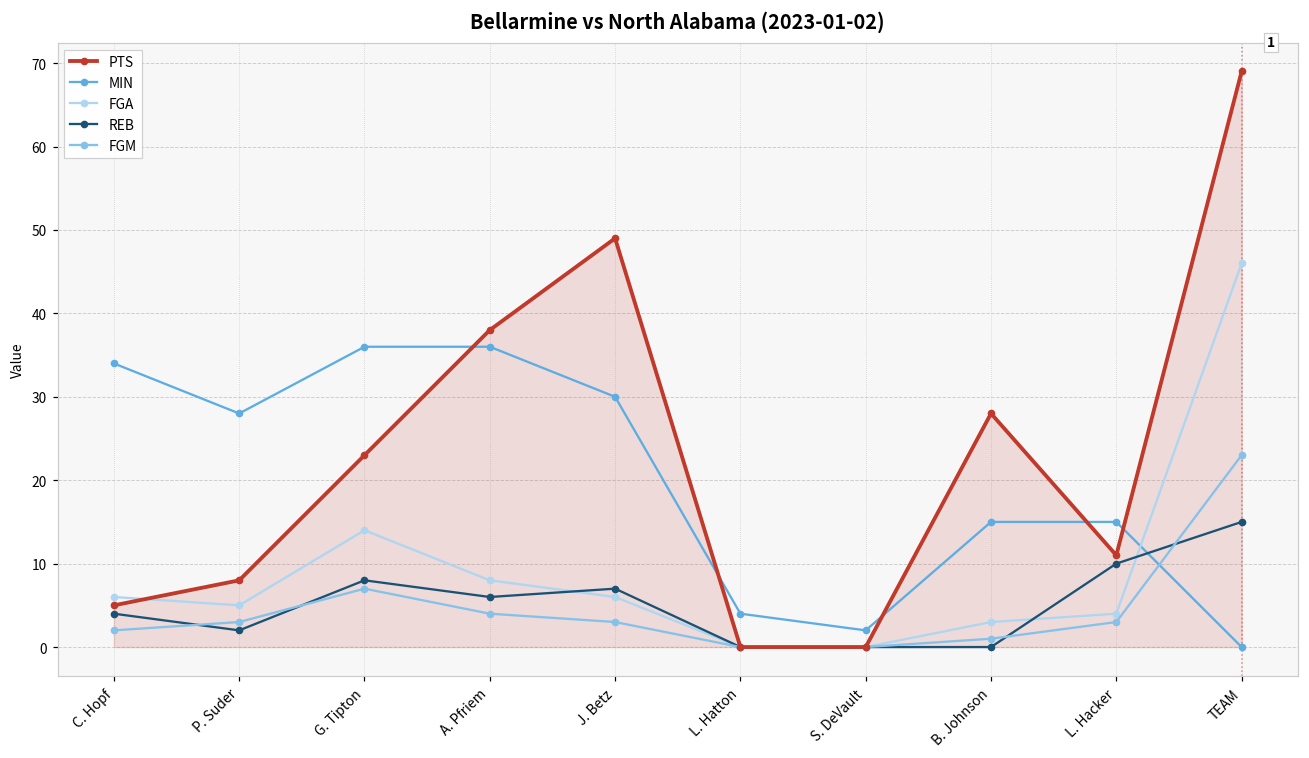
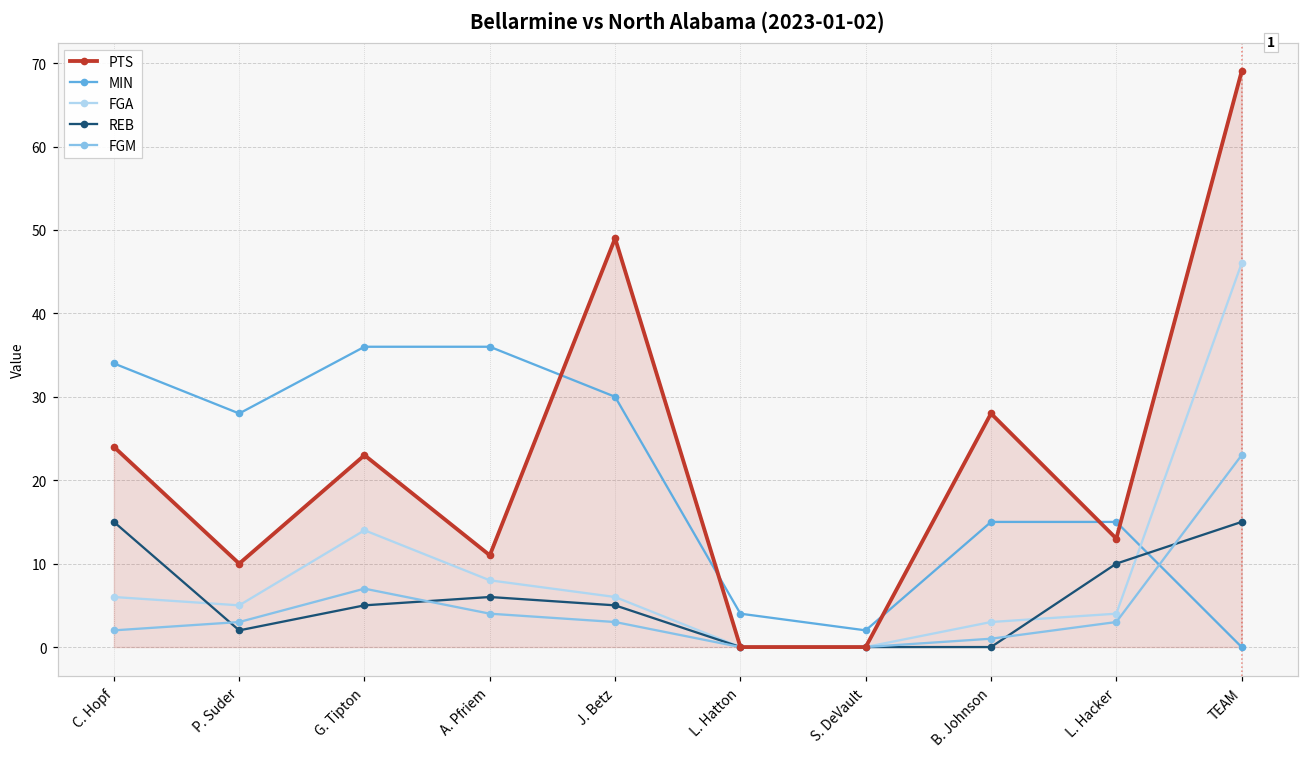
  {
    "PTS": {
-     "C. Hopf": 5,
-     "P. Suder": 8,
+     "C. Hopf": 24,
+     "P. Suder": 10,
      "G. Tipton": 23,
-     "A. Pfriem": 38,
+     "A. Pfriem": 11,
      "J. Betz": 49,
      "B. Johnson": 28,
-     "L. Hacker": 11,
+     "L. Hacker": 13,
      "TEAM": 69
    },
    "REB": {
-     "C. Hopf": 4,
+     "C. Hopf": 15,
      "P. Suder": 2,
-     "G. Tipton": 8,
+     "G. Tipton": 5,
      "A. Pfriem": 6,
-     "J. Betz": 7,
+     "J. Betz": 5,
      "B. Johnson": 0,
      "L. Hacker": 10,
      "TEAM": 15
    }
  }
